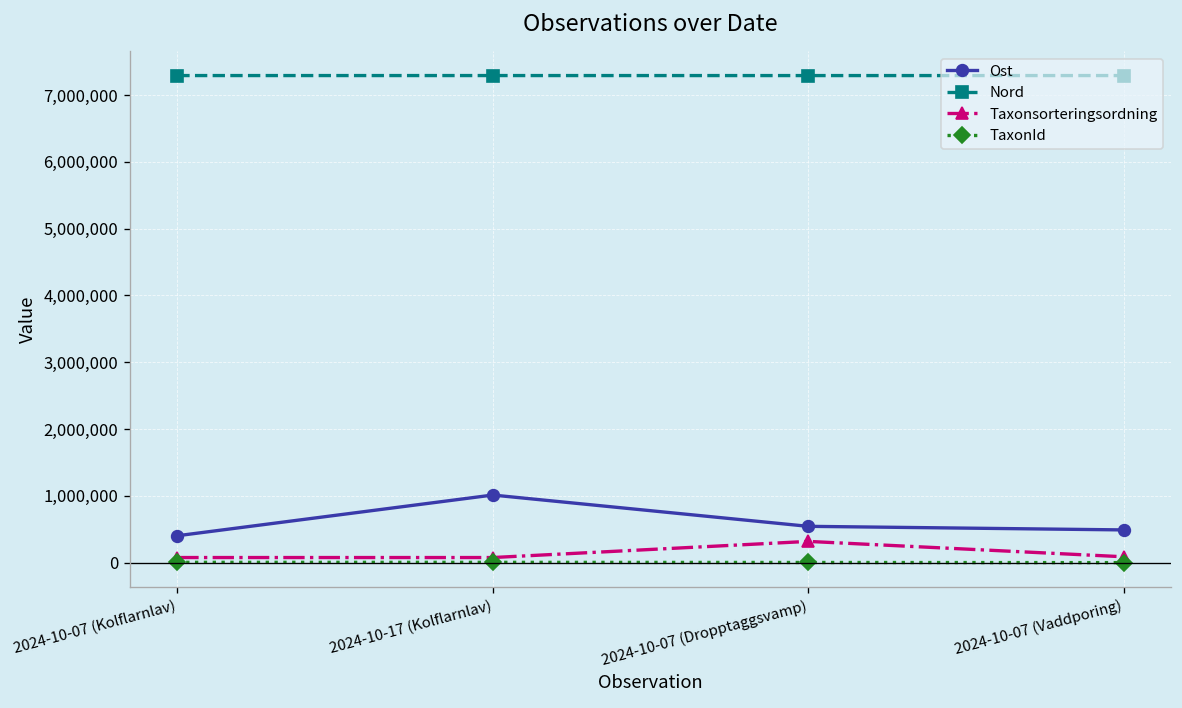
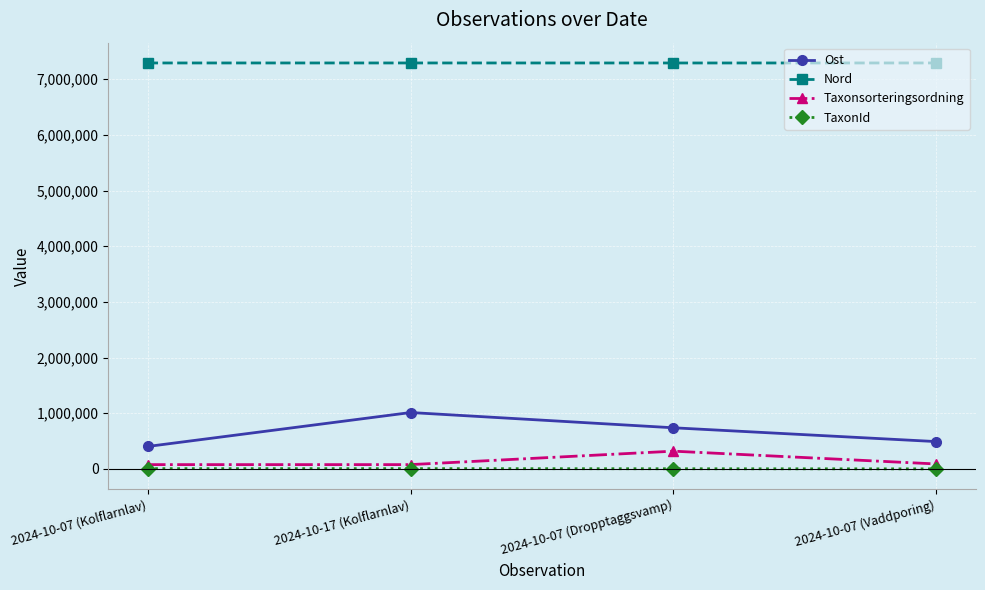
  {
    "Ost": {
      "2024-10-07 (Kolflarnlav)": "400,000",
      "2024-10-17 (Kolflarnlav)": "1,000,000",
-     "2024-10-07 (Dropptaggsvamp)": "500,000",
+     "2024-10-07 (Dropptaggsvamp)": "700,000",
      "2024-10-07 (Vaddporing)": "500,000"
    },
    "Nord": {
      "2024-10-07 (Kolflarnlav)": "7,300,000",
      "2024-10-17 (Kolflarnlav)": "7,300,000",
      "2024-10-07 (Dropptaggsvamp)": "7,300,000"
    },
    "Taxonsorteringsordning": {
      "2024-10-07 (Kolflarnlav)": "100,000",
      "2024-10-17 (Kolflarnlav)": "100,000",
      "2024-10-07 (Dropptaggsvamp)": "300,000",
      "2024-10-07 (Vaddporing)": "100,000"
    },
    "TaxonId": {
      "2024-10-07 (Kolflarnlav)": "0",
      "2024-10-17 (Kolflarnlav)": "0",
      "2024-10-07 (Dropptaggsvamp)": "0",
      "2024-10-07 (Vaddporing)": "0"
    }
  }
